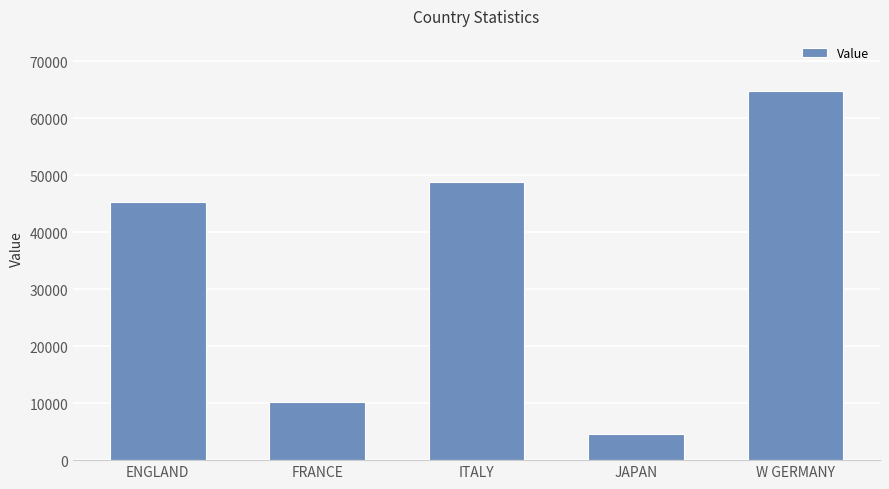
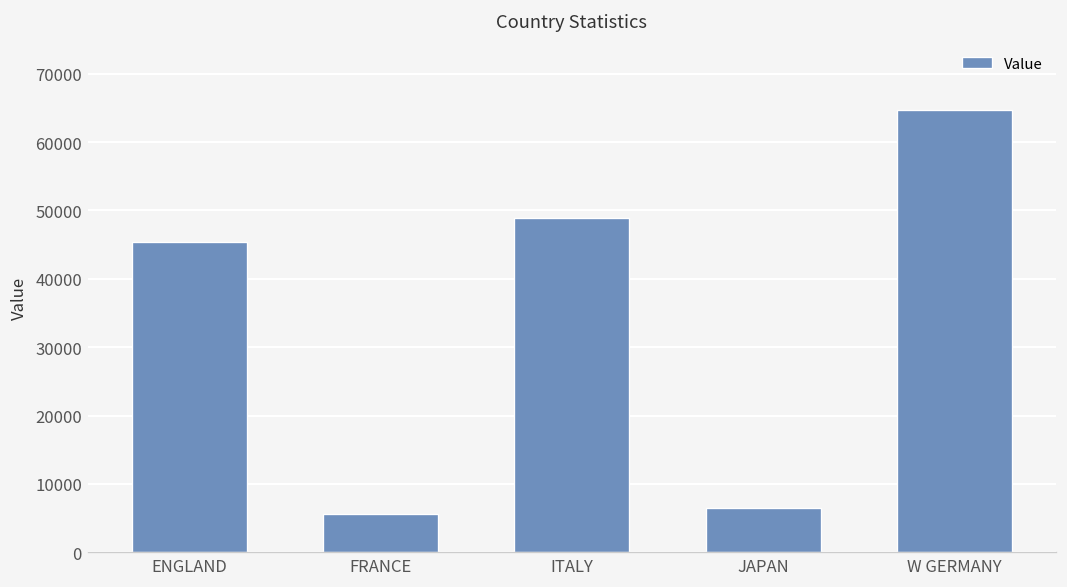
  {
    "ENGLAND": 45000,
-   "FRANCE": 10000,
+   "FRANCE": 6000,
    "ITALY": 49000,
-   "JAPAN": 5000,
+   "JAPAN": 6000,
    "W GERMANY": 65000
  }
